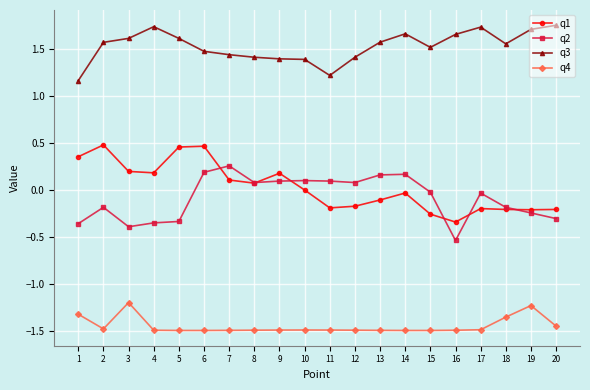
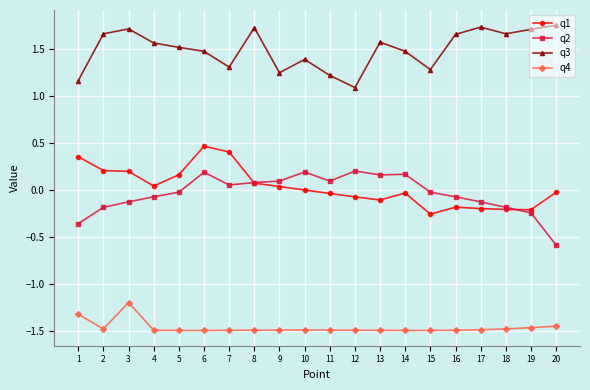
  {
    "q1": {
      "1": 0.4,
-     "2": 0.5,
+     "2": 0.2,
      "3": 0.2,
-     "4": 0.2,
-     "5": 0.5,
+     "4": 0.0,
+     "5": 0.2,
      "6": 0.5,
-     "7": 0.1,
-     "9": 0.2,
+     "7": 0.4,
+     "9": 0.0,
      "10": 0.0,
-     "11": -0.2,
-     "12": -0.2,
+     "11": 0.0,
+     "12": -0.1,
      "13": -0.1,
      "14": 0.0,
      "15": -0.3,
-     "16": -0.3,
+     "16": -0.2,
      "17": -0.2,
      "19": -0.2,
-     "20": -0.2
+     "20": 0.0
    },
    "q2": {
      "1": -0.4,
      "2": -0.2,
-     "3": -0.4,
-     "4": -0.4,
-     "5": -0.3,
+     "3": -0.1,
+     "4": -0.1,
+     "5": 0.0,
      "6": 0.2,
-     "7": 0.3,
+     "7": 0.1,
      "9": 0.1,
-     "10": 0.1,
+     "10": 0.2,
      "11": 0.1,
-     "12": 0.1,
+     "12": 0.2,
      "13": 0.2,
      "14": 0.2,
      "15": 0.0,
-     "16": -0.5,
-     "17": 0.0,
+     "16": -0.1,
+     "17": -0.1,
      "19": -0.2,
-     "20": -0.3
+     "20": -0.6
    },
    "q3": {
      "1": 1.2,
-     "2": 1.6,
-     "3": 1.6,
-     "4": 1.7,
-     "5": 1.6,
+     "2": 1.7,
+     "3": 1.7,
+     "4": 1.6,
+     "5": 1.5,
      "6": 1.5,
-     "7": 1.4,
-     "8": 1.4,
-     "9": 1.4,
+     "7": 1.3,
+     "8": 1.7,
+     "9": 1.2,
      "10": 1.4,
      "11": 1.2,
-     "12": 1.4,
+     "12": 1.1,
      "13": 1.6,
-     "14": 1.7,
-     "15": 1.5,
+     "14": 1.5,
+     "15": 1.3,
      "16": 1.7,
      "17": 1.7,
-     "18": 1.6
+     "18": 1.7
    },
    "q4": {
      "1": -1.3,
      "2": -1.5,
      "3": -1.2,
      "4": -1.5,
      "5": -1.5,
      "6": -1.5,
      "7": -1.5,
      "8": -1.5,
      "9": -1.5,
      "10": -1.5,
      "11": -1.5,
      "12": -1.5,
      "13": -1.5,
      "14": -1.5,
      "15": -1.5,
      "16": -1.5,
      "17": -1.5,
-     "18": -1.4,
-     "19": -1.2,
+     "18": -1.5,
+     "19": -1.5,
      "20": -1.4
    }
  }
